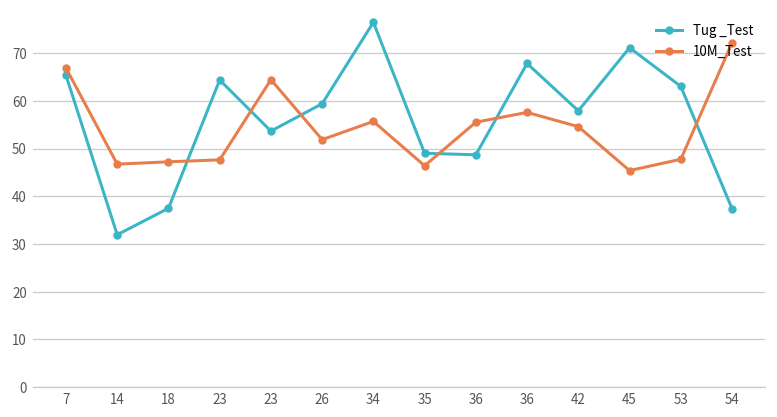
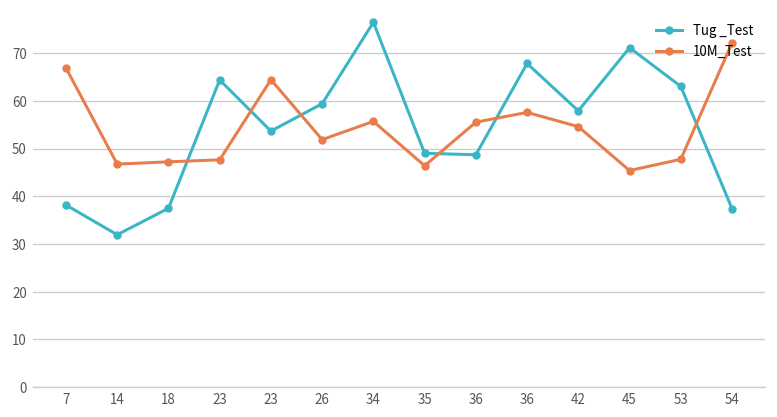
  {
    "Tug _Test": {
-     "7": 65,
+     "7": 38,
      "14": 32,
      "18": 37,
      "26": 59,
      "34": 76,
      "35": 49,
      "42": 58,
      "45": 71,
      "53": 63,
      "54": 37
    },
    "10M_Test": {
      "7": 67,
      "14": 47,
      "18": 47,
      "26": 52,
      "34": 56,
      "35": 46,
      "42": 55,
      "45": 45,
      "53": 48,
      "54": 72
    }
  }
